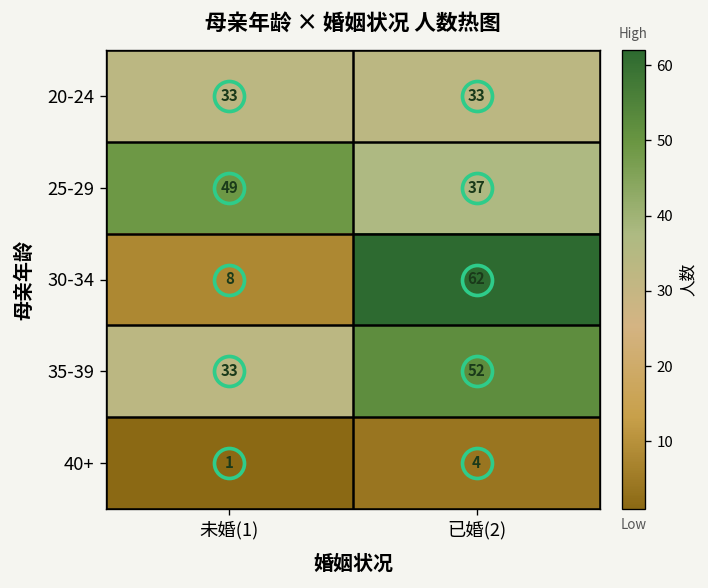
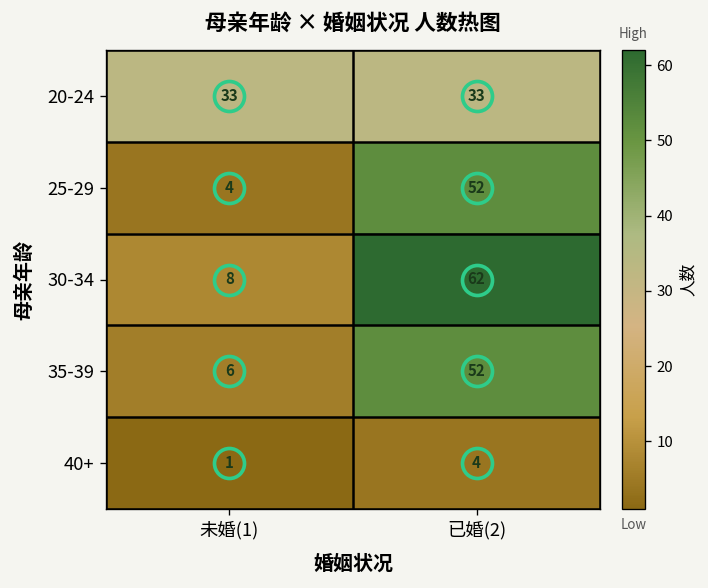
  {
    "25-29": {
-     "未婚(1)": 49,
-     "已婚(2)": 37
+     "未婚(1)": 4,
+     "已婚(2)": 52
    },
    "35-39": {
-     "未婚(1)": 33
+     "未婚(1)": 6
    }
  }
